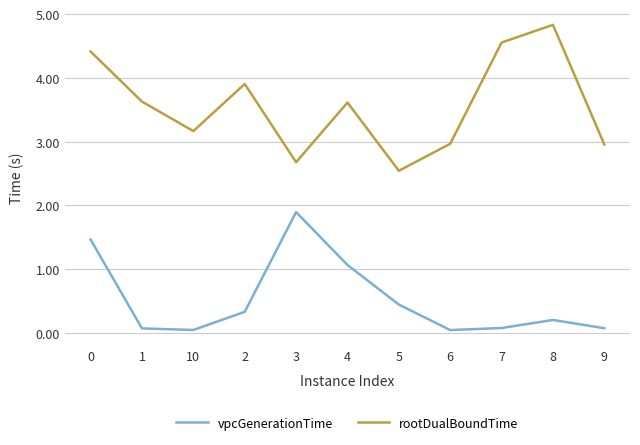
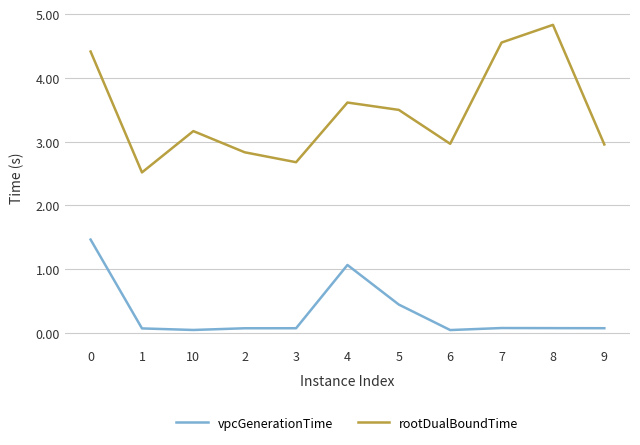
  {
    "vpcGenerationTime": {
      "0": 1.5,
      "1": 0.1,
      "10": 0.0,
-     "2": 0.3,
-     "3": 1.9,
+     "2": 0.1,
+     "3": 0.1,
      "4": 1.1,
      "5": 0.4,
      "6": 0.0,
      "7": 0.1,
-     "8": 0.2,
+     "8": 0.1,
      "9": 0.1
    },
    "rootDualBoundTime": {
      "0": 4.4,
-     "1": 3.6,
+     "1": 2.5,
      "10": 3.2,
-     "2": 3.9,
+     "2": 2.8,
      "3": 2.7,
      "4": 3.6,
-     "5": 2.5,
+     "5": 3.5,
      "6": 3.0,
      "7": 4.6,
      "8": 4.8,
      "9": 3.0
    }
  }
